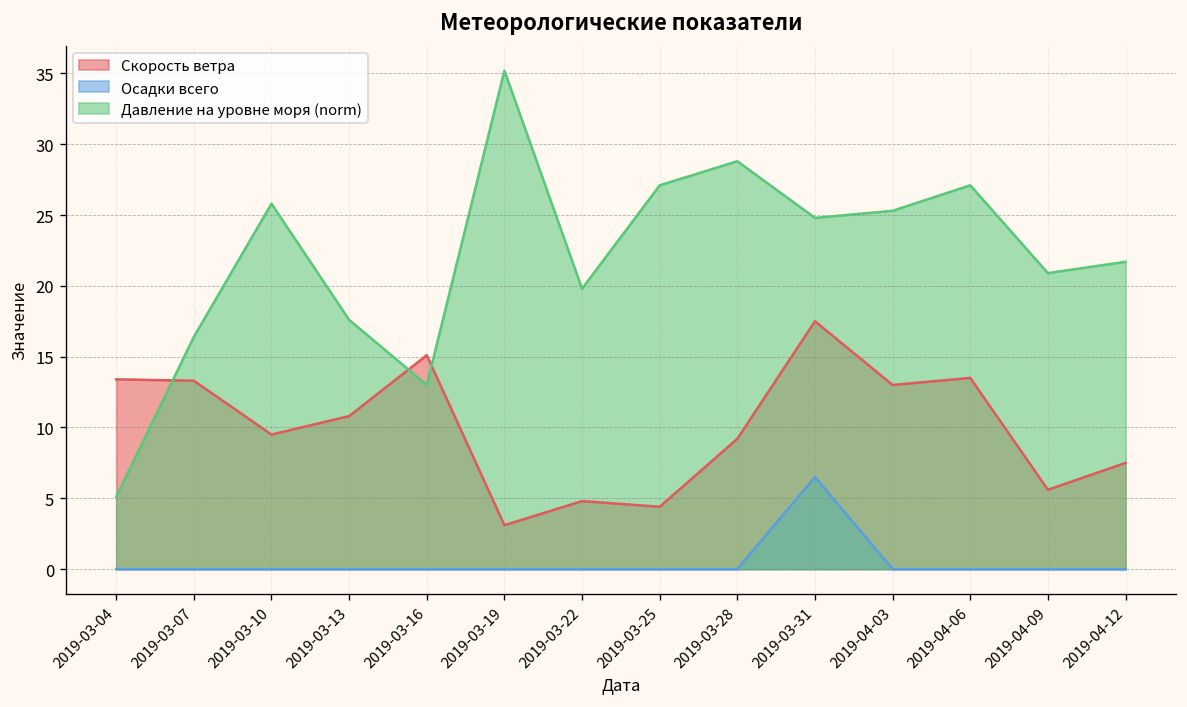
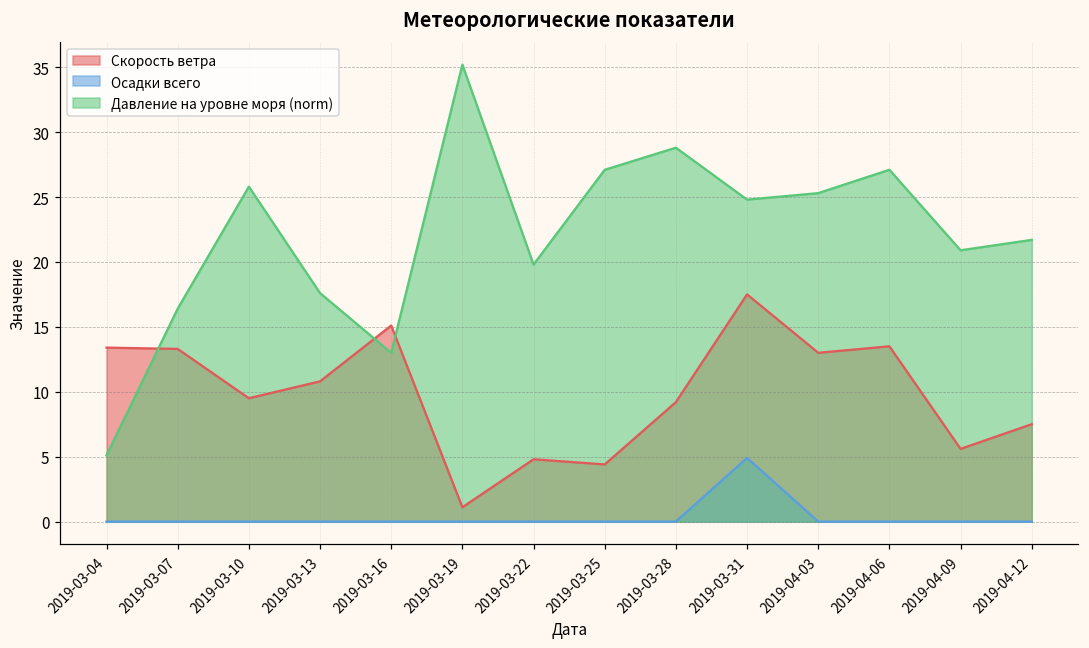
  {
    "Скорость ветра": {
      "2019-03-04": 13.4,
      "2019-03-07": 13.3,
      "2019-03-10": 9.5,
      "2019-03-13": 10.8,
      "2019-03-16": 15.1,
-     "2019-03-19": 3.1,
+     "2019-03-19": 1.1,
      "2019-03-22": 4.8,
      "2019-03-25": 4.4,
      "2019-03-28": 9.2,
      "2019-03-31": 17.5,
      "2019-04-03": 13.0,
      "2019-04-06": 13.5,
      "2019-04-09": 5.6,
      "2019-04-12": 7.5
    },
    "Осадки всего": {
      "2019-03-04": 0.0,
      "2019-03-07": 0.0,
      "2019-03-10": 0.0,
      "2019-03-13": 0.0,
      "2019-03-16": 0.0,
      "2019-03-19": 0.0,
      "2019-03-22": 0.0,
      "2019-03-25": 0.0,
      "2019-03-28": 0.0,
-     "2019-03-31": 6.5,
+     "2019-03-31": 4.9,
      "2019-04-03": 0.0,
      "2019-04-06": 0.0,
      "2019-04-09": 0.0,
      "2019-04-12": 0.0
    },
    "Давление на уровне моря (norm)": {
      "2019-03-04": 5.1,
      "2019-03-07": 16.4,
      "2019-03-10": 25.8,
      "2019-03-13": 17.6,
      "2019-03-16": 13.0,
      "2019-03-19": 35.2,
      "2019-03-22": 19.8,
      "2019-03-25": 27.1,
      "2019-03-28": 28.8,
      "2019-03-31": 24.8,
      "2019-04-03": 25.3,
      "2019-04-06": 27.1,
      "2019-04-09": 20.9,
      "2019-04-12": 21.7
    }
  }
